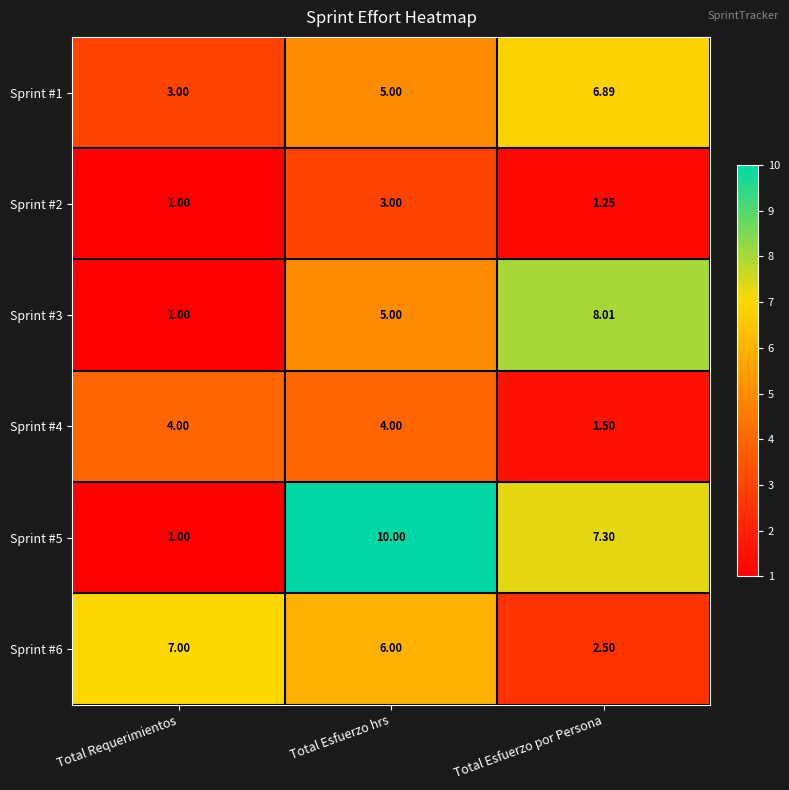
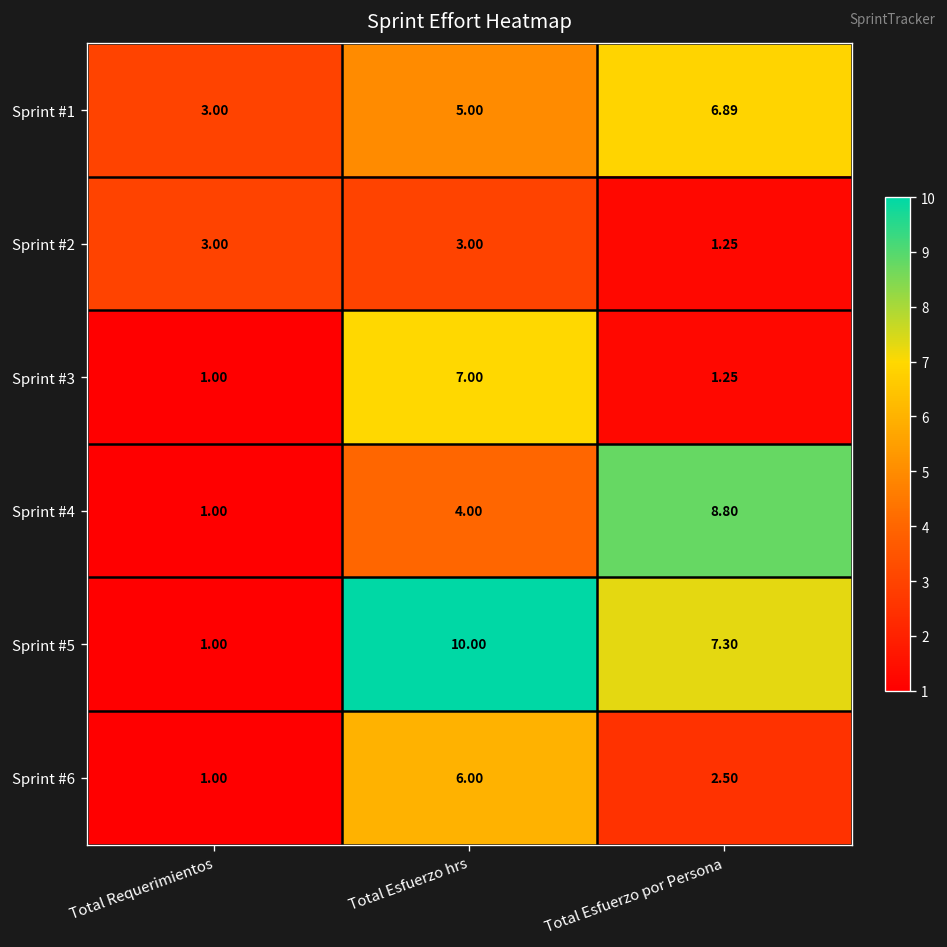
  {
    "Sprint #1": {
      "Total Requerimientos": 3.00,
      "Total Esfuerzo hrs": 5.00,
      "Total Esfuerzo por Persona": 6.89
    },
    "Sprint #2": {
-     "Total Requerimientos": 1.00,
+     "Total Requerimientos": 3.00,
      "Total Esfuerzo hrs": 3.00,
      "Total Esfuerzo por Persona": 1.25
    },
    "Sprint #3": {
      "Total Requerimientos": 1.00,
-     "Total Esfuerzo hrs": 5.00,
-     "Total Esfuerzo por Persona": 8.01
+     "Total Esfuerzo hrs": 7.00,
+     "Total Esfuerzo por Persona": 1.25
    },
    "Sprint #4": {
-     "Total Requerimientos": 4.00,
+     "Total Requerimientos": 1.00,
      "Total Esfuerzo hrs": 4.00,
-     "Total Esfuerzo por Persona": 1.50
+     "Total Esfuerzo por Persona": 8.80
    },
    "Sprint #5": {
      "Total Requerimientos": 1.00,
      "Total Esfuerzo hrs": 10.00,
      "Total Esfuerzo por Persona": 7.30
    },
    "Sprint #6": {
-     "Total Requerimientos": 7.00,
+     "Total Requerimientos": 1.00,
      "Total Esfuerzo hrs": 6.00,
      "Total Esfuerzo por Persona": 2.50
    }
  }
